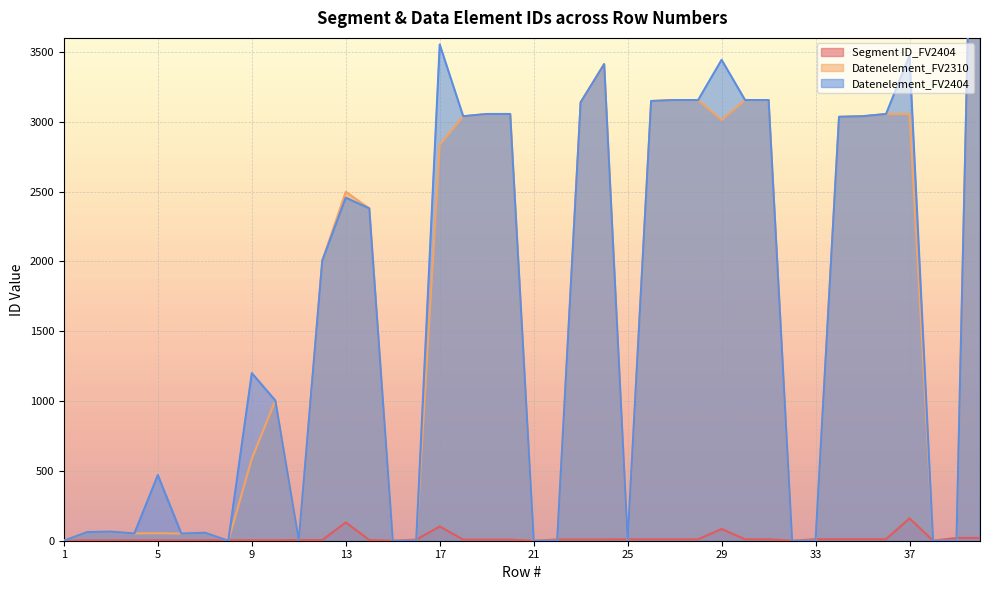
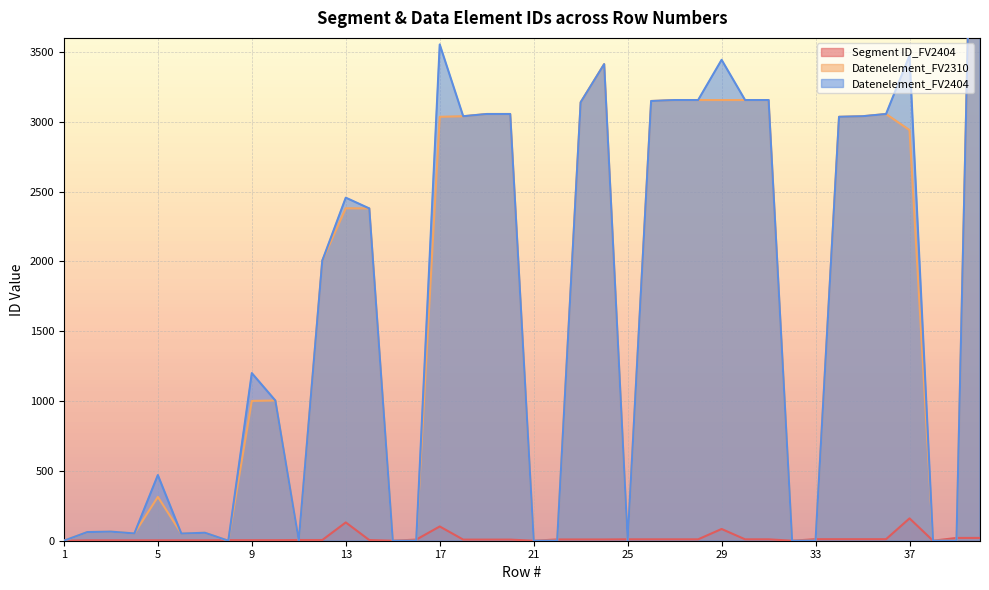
  {
    "Segment ID_FV2404": {
      "5": 0,
      "9": 0,
      "13": 130,
      "17": 100,
      "29": 80,
      "37": 160
    },
    "Datenelement_FV2310": {
-     "5": 50,
-     "9": 590,
-     "13": 2500,
-     "17": 2840,
-     "29": 3010,
-     "37": 3060
+     "5": 310,
+     "9": 1000,
+     "13": 2380,
+     "17": 3040,
+     "29": 3160,
+     "37": 2940
    },
    "Datenelement_FV2404": {
      "5": 470,
      "9": 1200,
      "13": 2460,
      "17": 3550,
      "29": 3440
    }
  }
